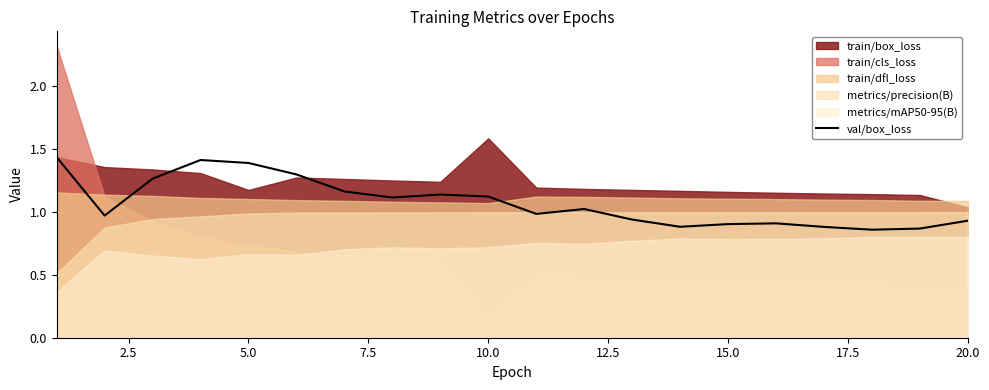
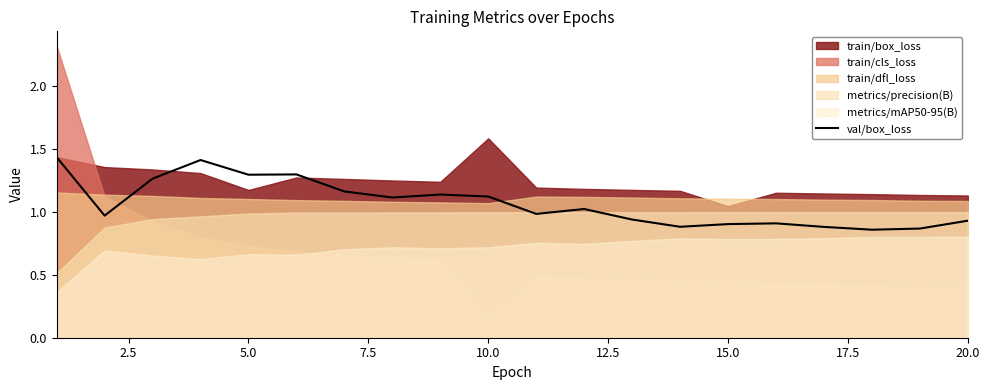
  {
    "val/box_loss": {
-     "5.0": 1.39,
+     "5.0": 1.30,
      "10.0": 1.12,
      "15.0": 0.90,
      "20.0": 0.93
    },
    "train/box_loss": {
      "5.0": 1.18,
      "10.0": 1.59,
-     "15.0": 1.16,
-     "20.0": 1.04
+     "15.0": 1.05,
+     "20.0": 1.13
    },
    "train/cls_loss": {
      "5.0": 0.73,
      "10.0": 0.16,
      "15.0": 0.44,
      "20.0": 0.40
    }
  }
